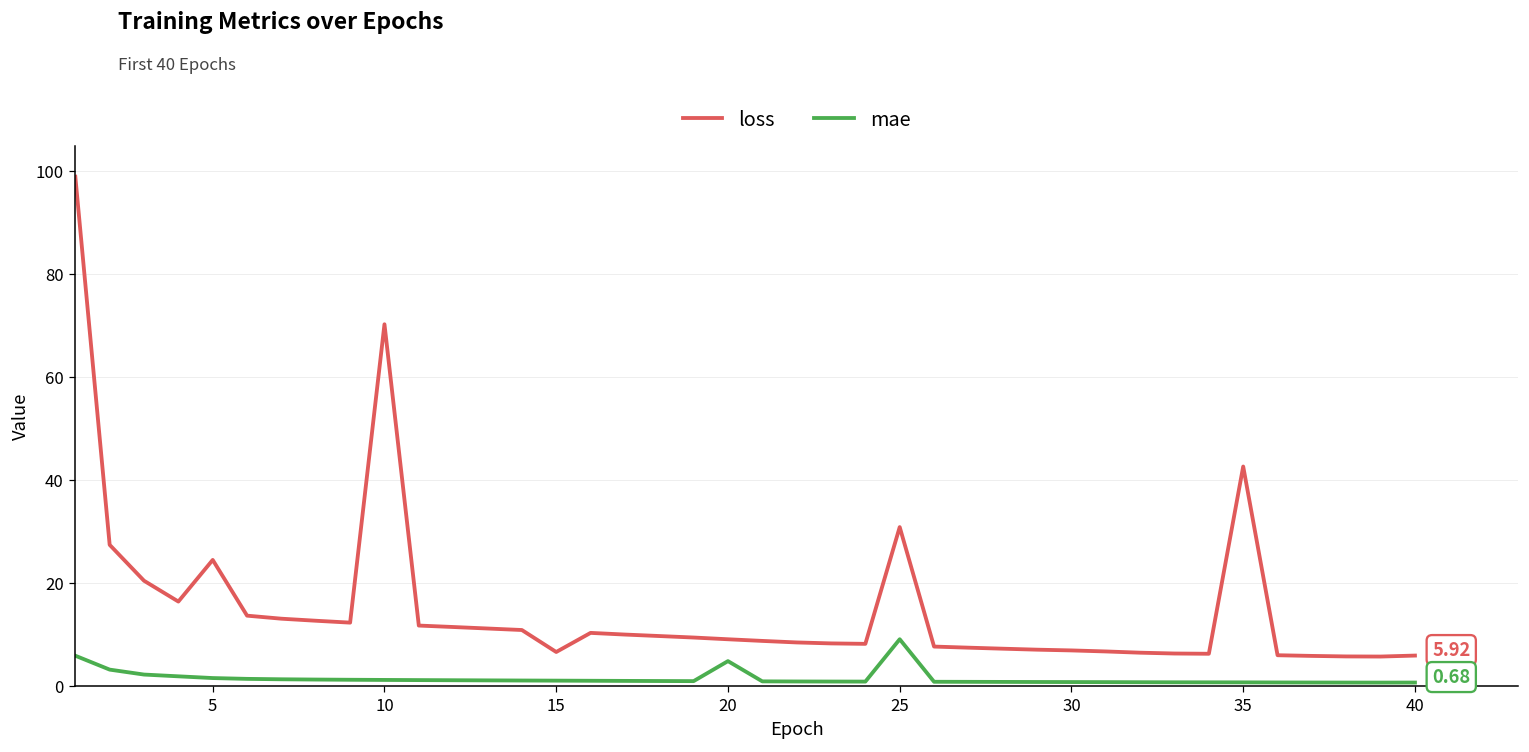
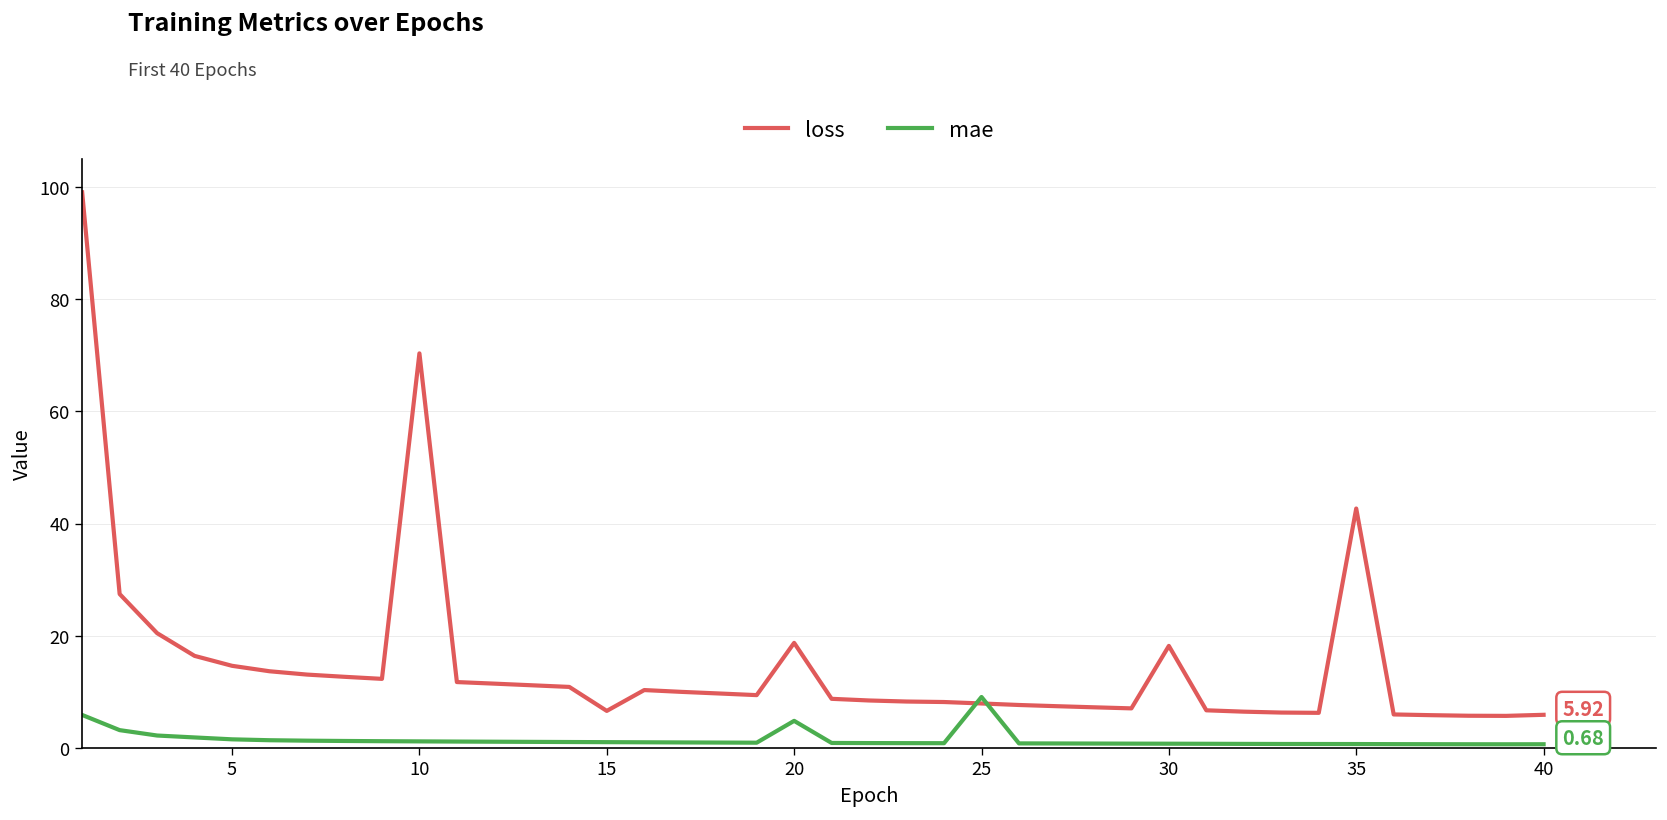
  {
    "loss": {
-     "5": 25,
+     "5": 15,
      "10": 70,
      "15": 7,
-     "20": 9,
-     "25": 31,
-     "30": 7,
+     "20": 19,
+     "25": 8,
+     "30": 18,
      "35": 43
    },
    "mae": {
      "5": 2,
      "10": 1,
      "15": 1,
      "20": 5,
      "25": 9,
      "30": 1,
      "35": 1
    }
  }
